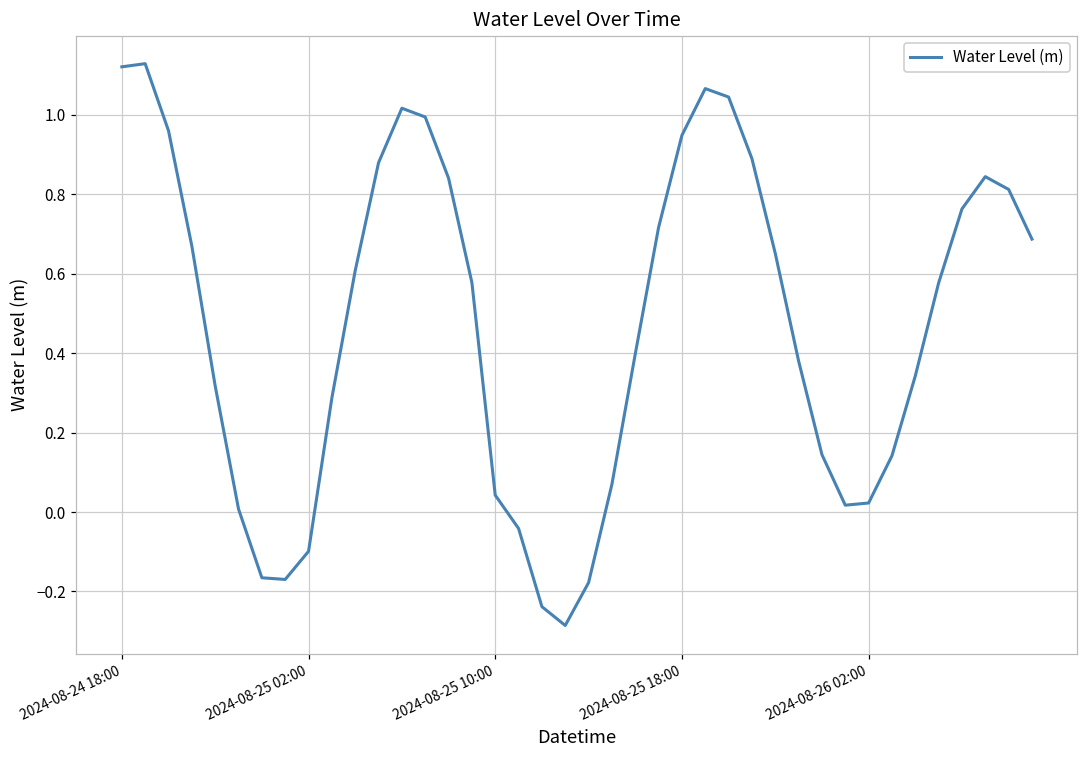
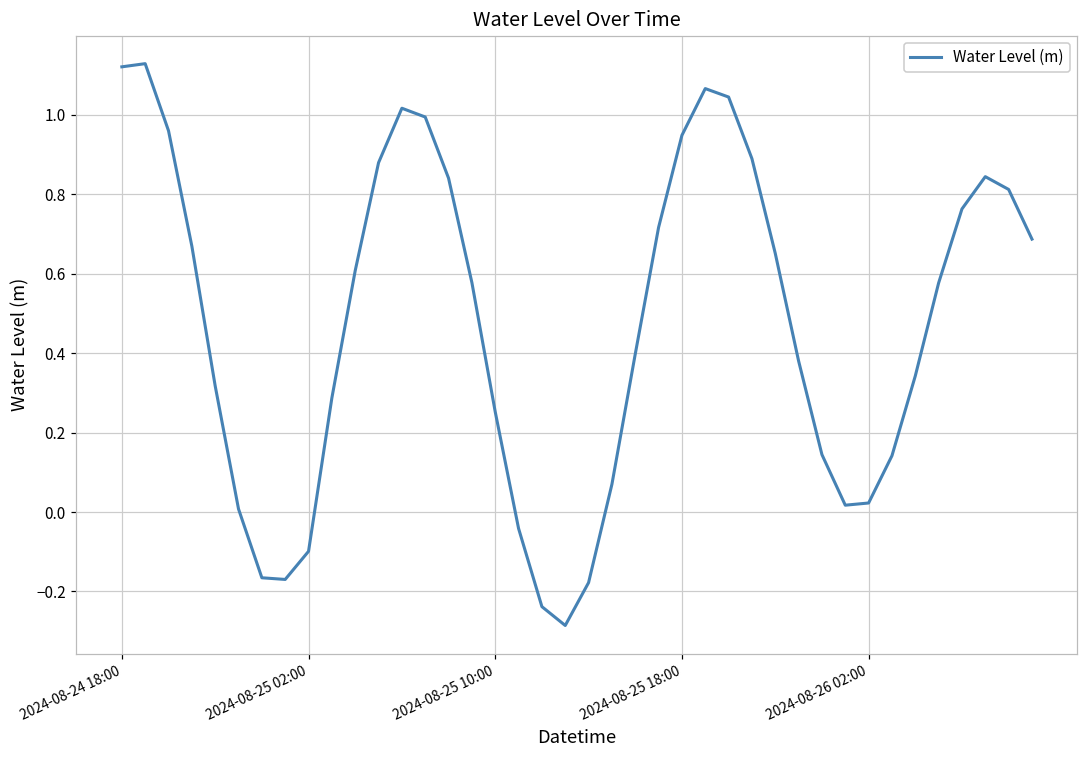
  {
    "2024-08-24 18:00": 1.12,
    "2024-08-25 02:00": -0.10,
-   "2024-08-25 10:00": 0.04,
+   "2024-08-25 10:00": 0.25,
    "2024-08-25 18:00": 0.95,
    "2024-08-26 02:00": 0.02
  }
